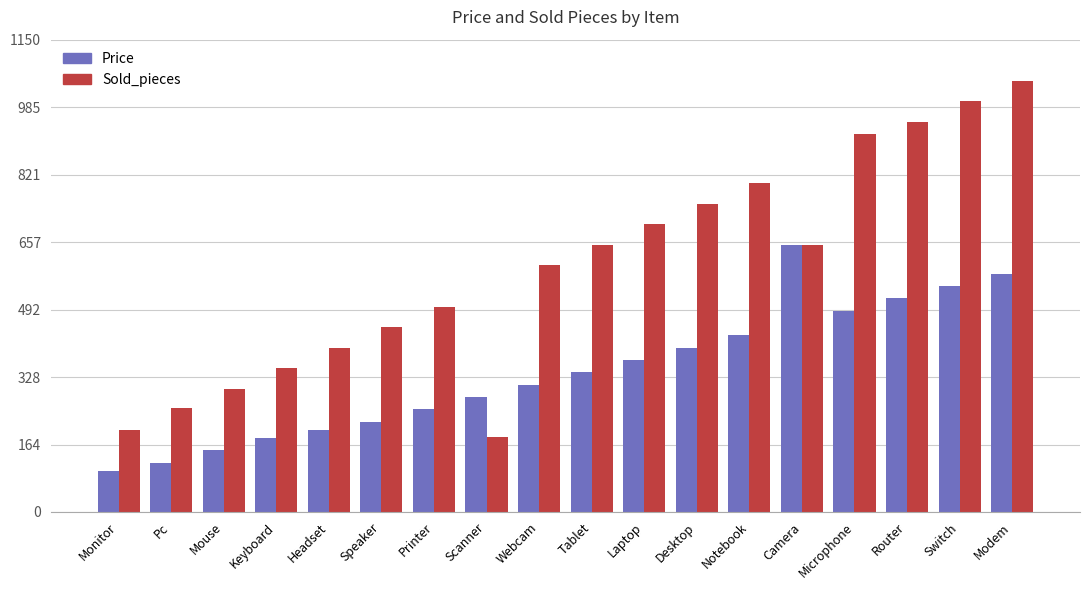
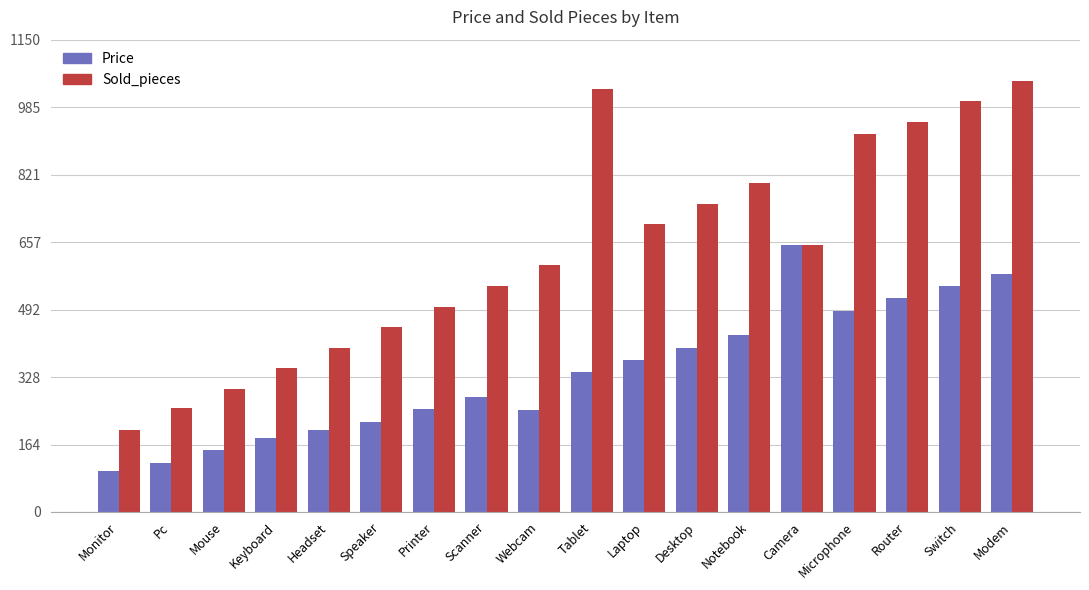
  {
    "Price": {
      "Monitor": 100,
      "Pc": 120,
      "Mouse": 150,
      "Keyboard": 180,
      "Headset": 200,
      "Speaker": 220,
      "Printer": 250,
      "Scanner": 280,
-     "Webcam": 310,
+     "Webcam": 250,
      "Tablet": 340,
      "Laptop": 370,
      "Desktop": 400,
      "Notebook": 430,
      "Camera": 650,
      "Microphone": 490,
      "Router": 520,
      "Switch": 550,
      "Modem": 580
    },
    "Sold_pieces": {
      "Monitor": 200,
      "Pc": 250,
      "Mouse": 300,
      "Keyboard": 350,
      "Headset": 400,
      "Speaker": 450,
      "Printer": 500,
-     "Scanner": 180,
+     "Scanner": 550,
      "Webcam": 600,
-     "Tablet": 650,
+     "Tablet": 1030,
      "Laptop": 700,
      "Desktop": 750,
      "Notebook": 800,
      "Camera": 650,
      "Microphone": 920,
      "Router": 950,
      "Switch": 1000,
      "Modem": 1050
    }
  }
